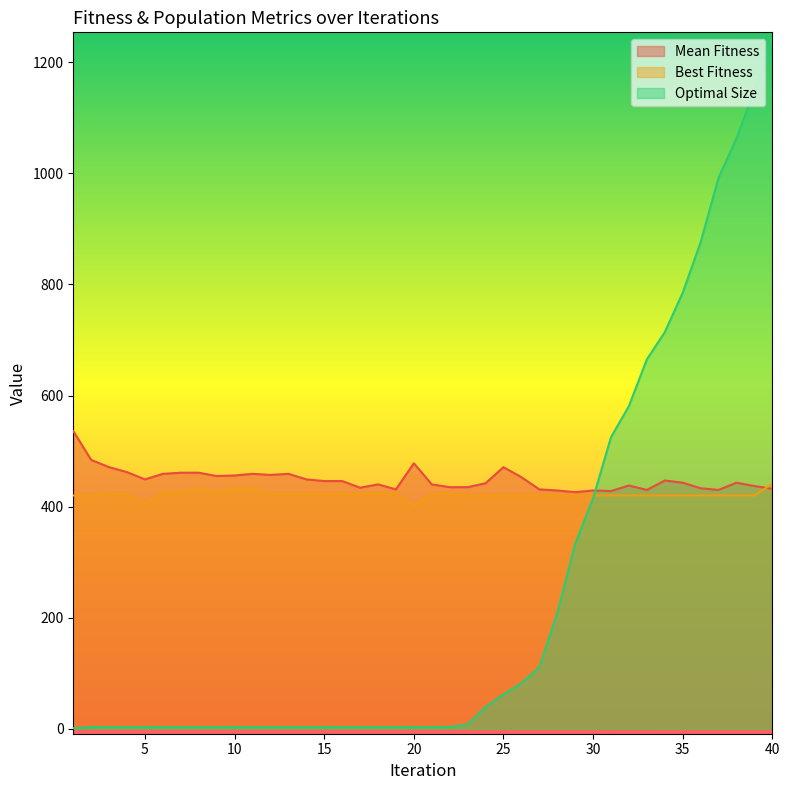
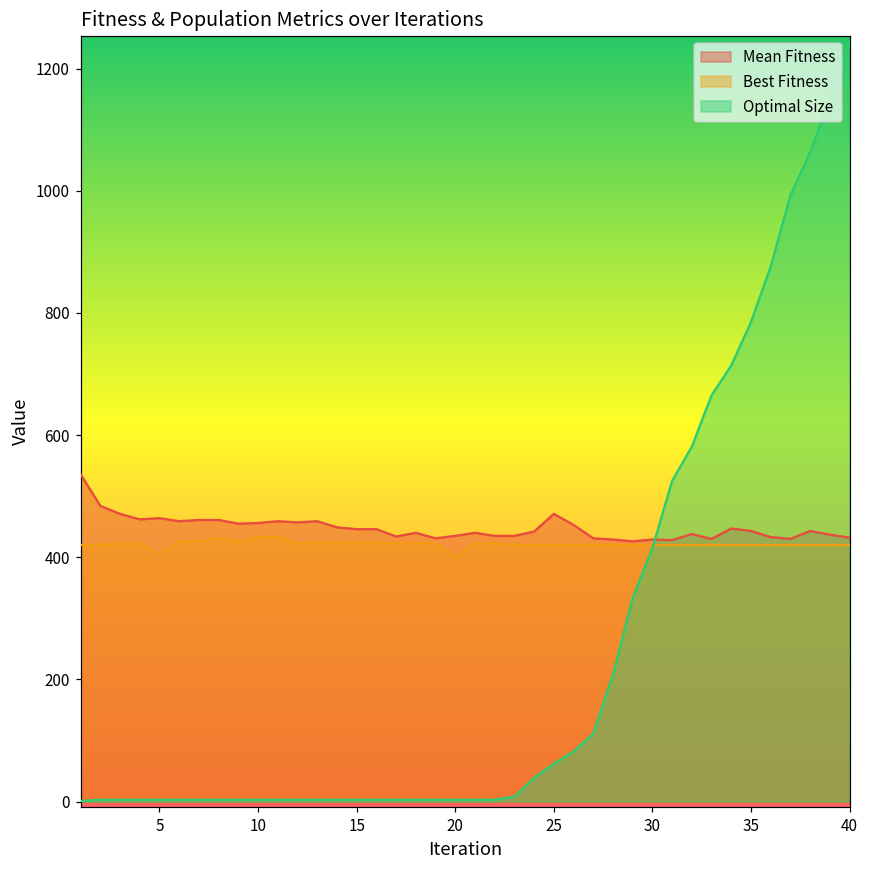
  {
    "Mean Fitness": {
-     "5": 450,
+     "5": 460,
      "10": 460,
      "15": 450,
-     "20": 480,
+     "20": 440,
      "25": 470,
      "30": 430,
      "35": 440,
      "40": 430
    },
    "Best Fitness": {
      "5": 410,
      "10": 430,
      "15": 420,
      "20": 400,
      "25": 420,
      "30": 420,
      "35": 420,
-     "40": 440
+     "40": 420
    },
    "Optimal Size": {
      "5": 0,
      "10": 0,
      "15": 0,
      "20": 0,
      "25": 60,
      "30": 420,
      "35": 790,
      "40": 1240
    }
  }
